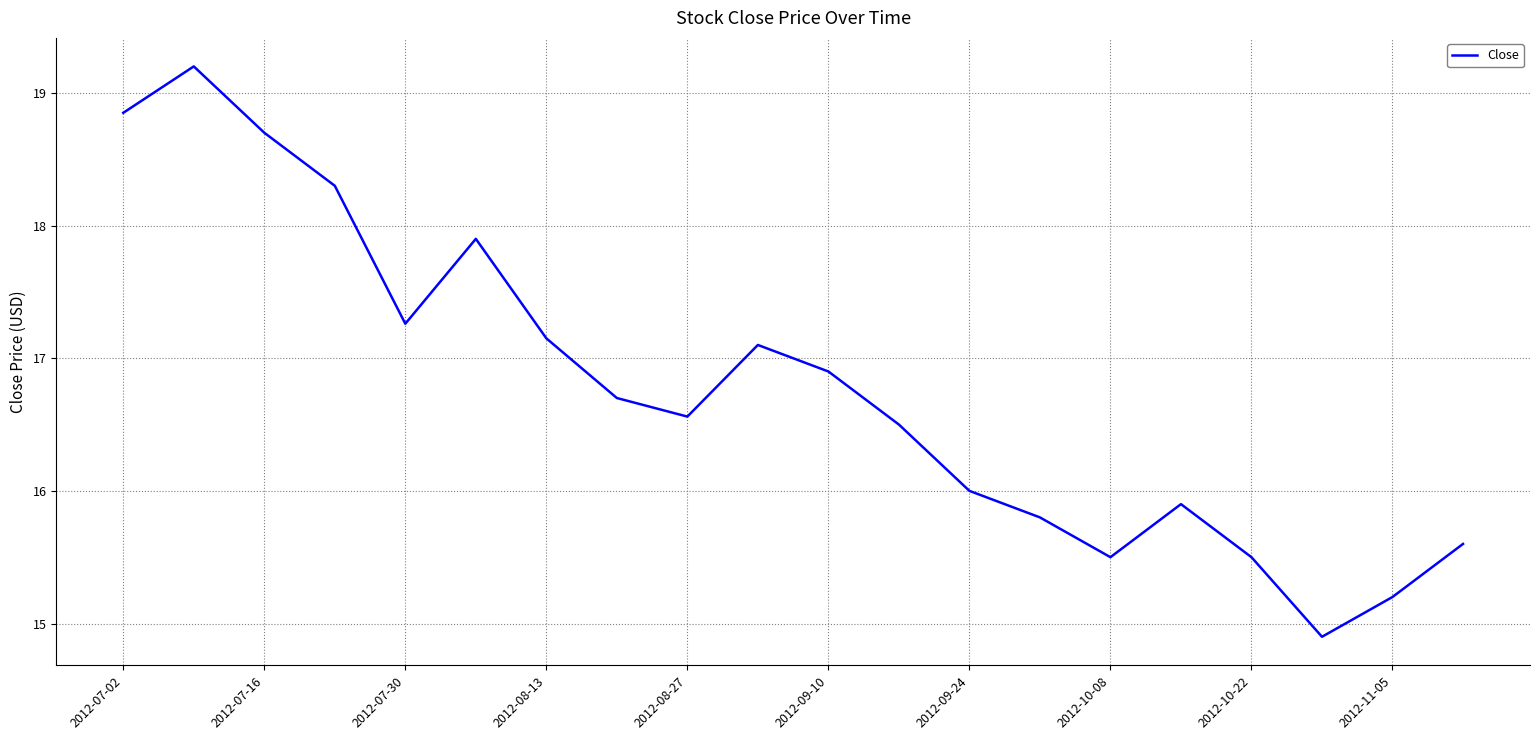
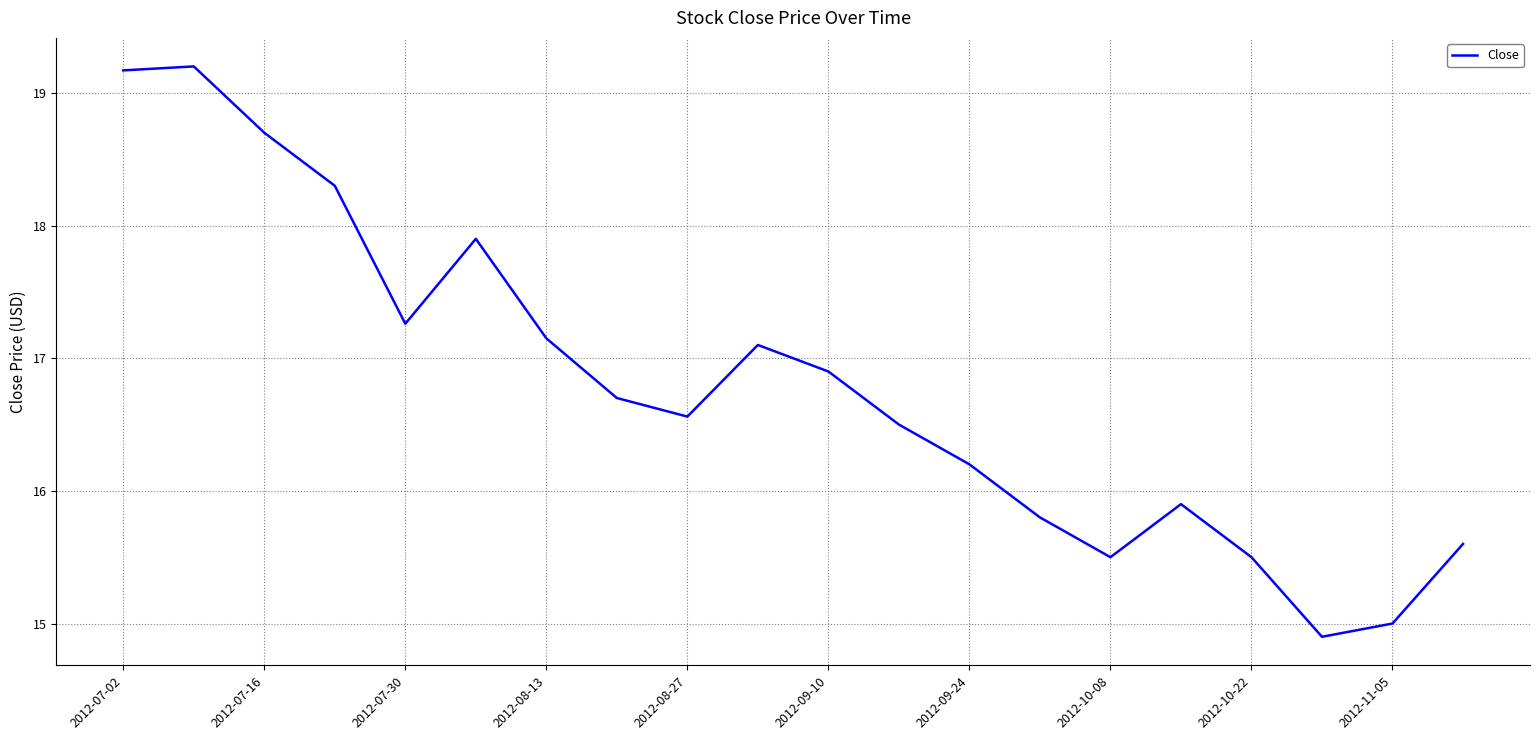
  {
-   "2012-07-02": 18.85,
+   "2012-07-02": 19.17,
    "2012-07-16": 18.70,
    "2012-07-30": 17.26,
    "2012-08-13": 17.15,
    "2012-08-27": 16.56,
    "2012-09-10": 16.90,
-   "2012-09-24": 16.0,
+   "2012-09-24": 16.2,
    "2012-10-08": 15.50,
    "2012-10-22": 15.50,
-   "2012-11-05": 15.2
+   "2012-11-05": 15.0
  }
